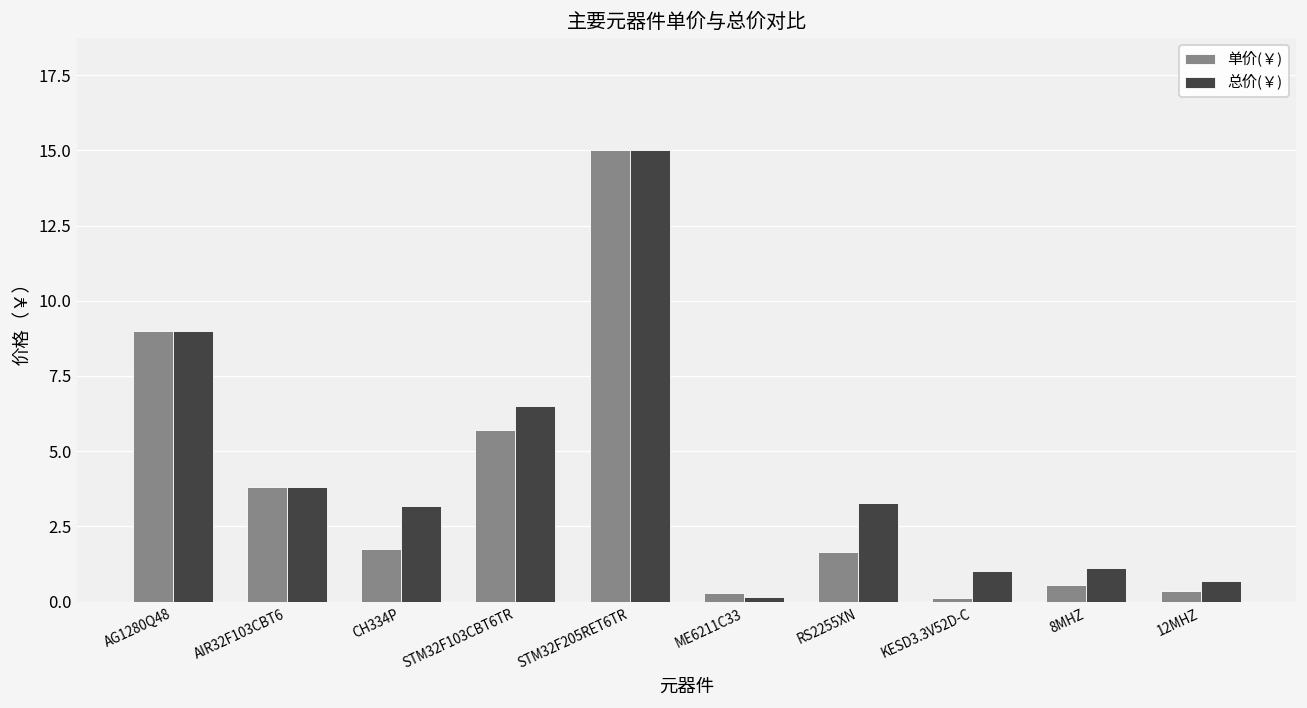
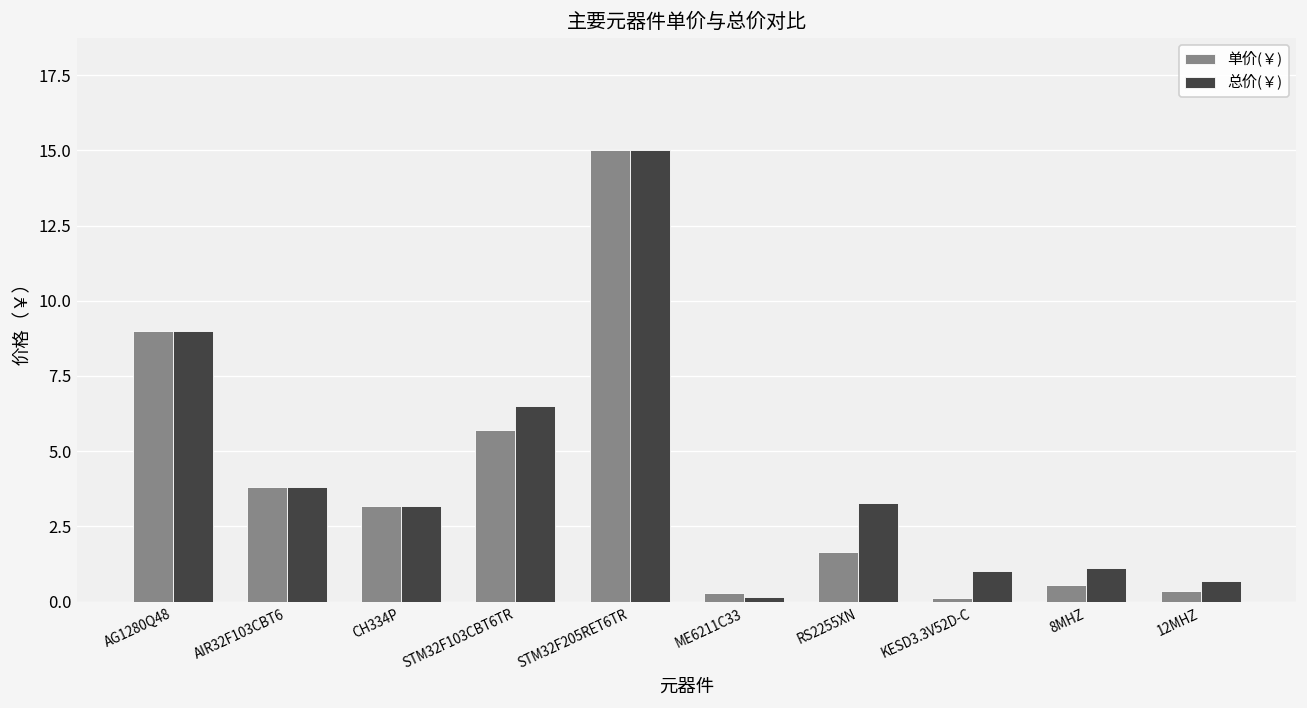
  {
    "单价(￥)": {
      "AG1280Q48": 9.0,
      "AIR32F103CBT6": 3.8,
-     "CH334P": 1.7,
+     "CH334P": 3.2,
      "STM32F103CBT6TR": 5.7,
      "STM32F205RET6TR": 15.0,
      "ME6211C33": 0.3,
      "RS2255XN": 1.6,
      "KESD3.3V52D-C": 0.1,
      "8MHZ": 0.6,
      "12MHZ": 0.3
    },
    "总价(￥)": {
      "AG1280Q48": 9.0,
      "AIR32F103CBT6": 3.8,
      "CH334P": 3.2,
      "STM32F103CBT6TR": 6.5,
      "STM32F205RET6TR": 15.0,
      "ME6211C33": 0.2,
      "RS2255XN": 3.3,
      "KESD3.3V52D-C": 1.0,
      "8MHZ": 1.1,
      "12MHZ": 0.7
    }
  }
